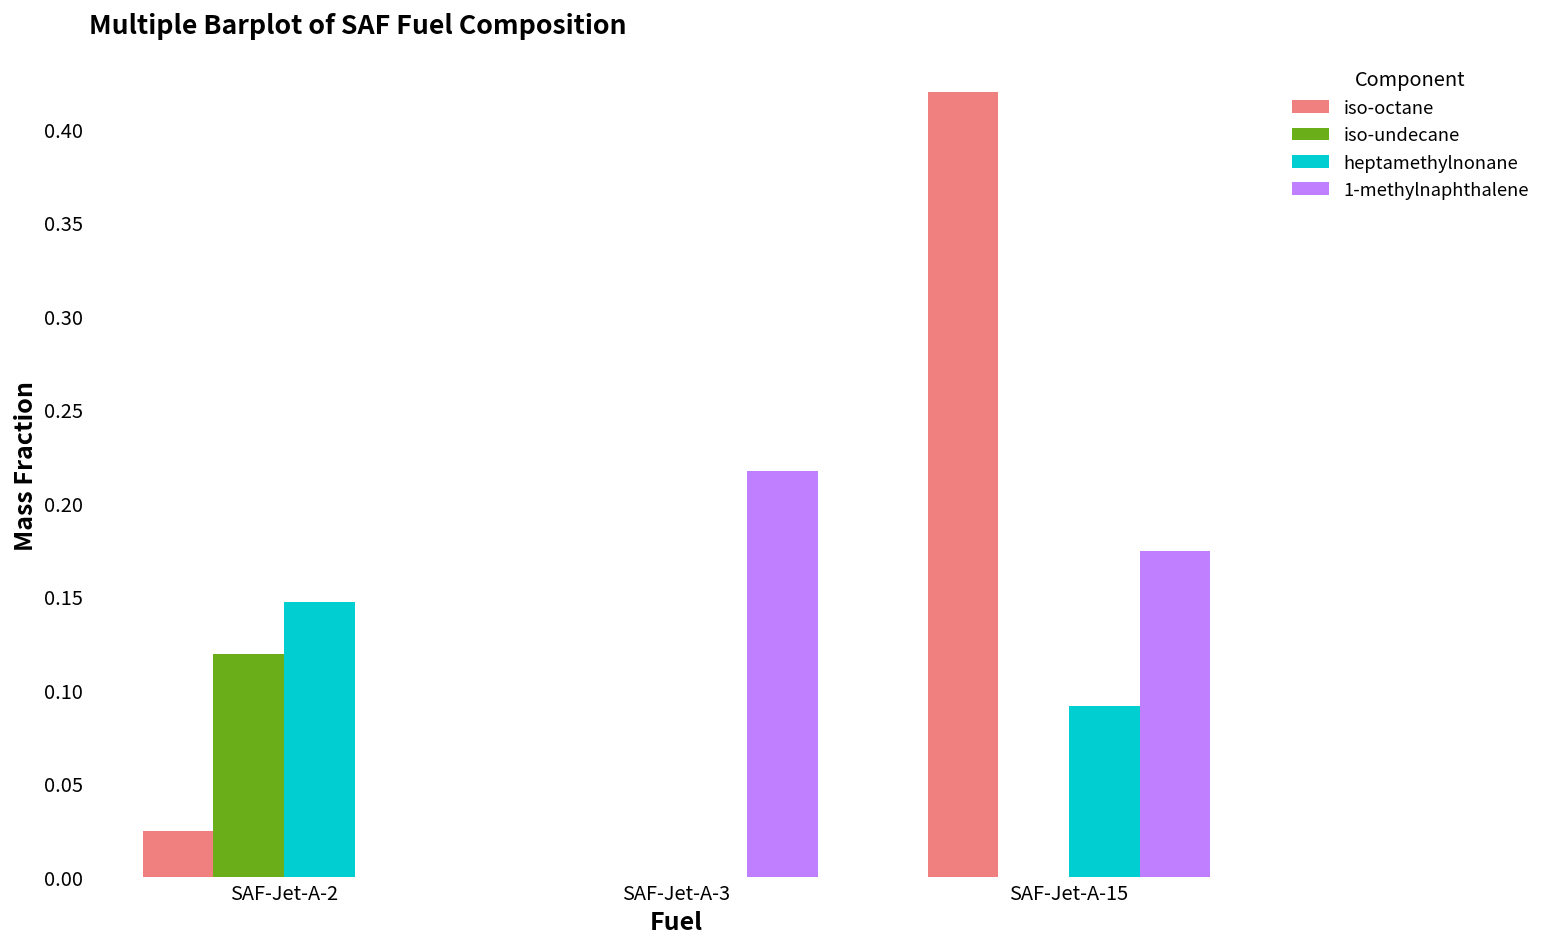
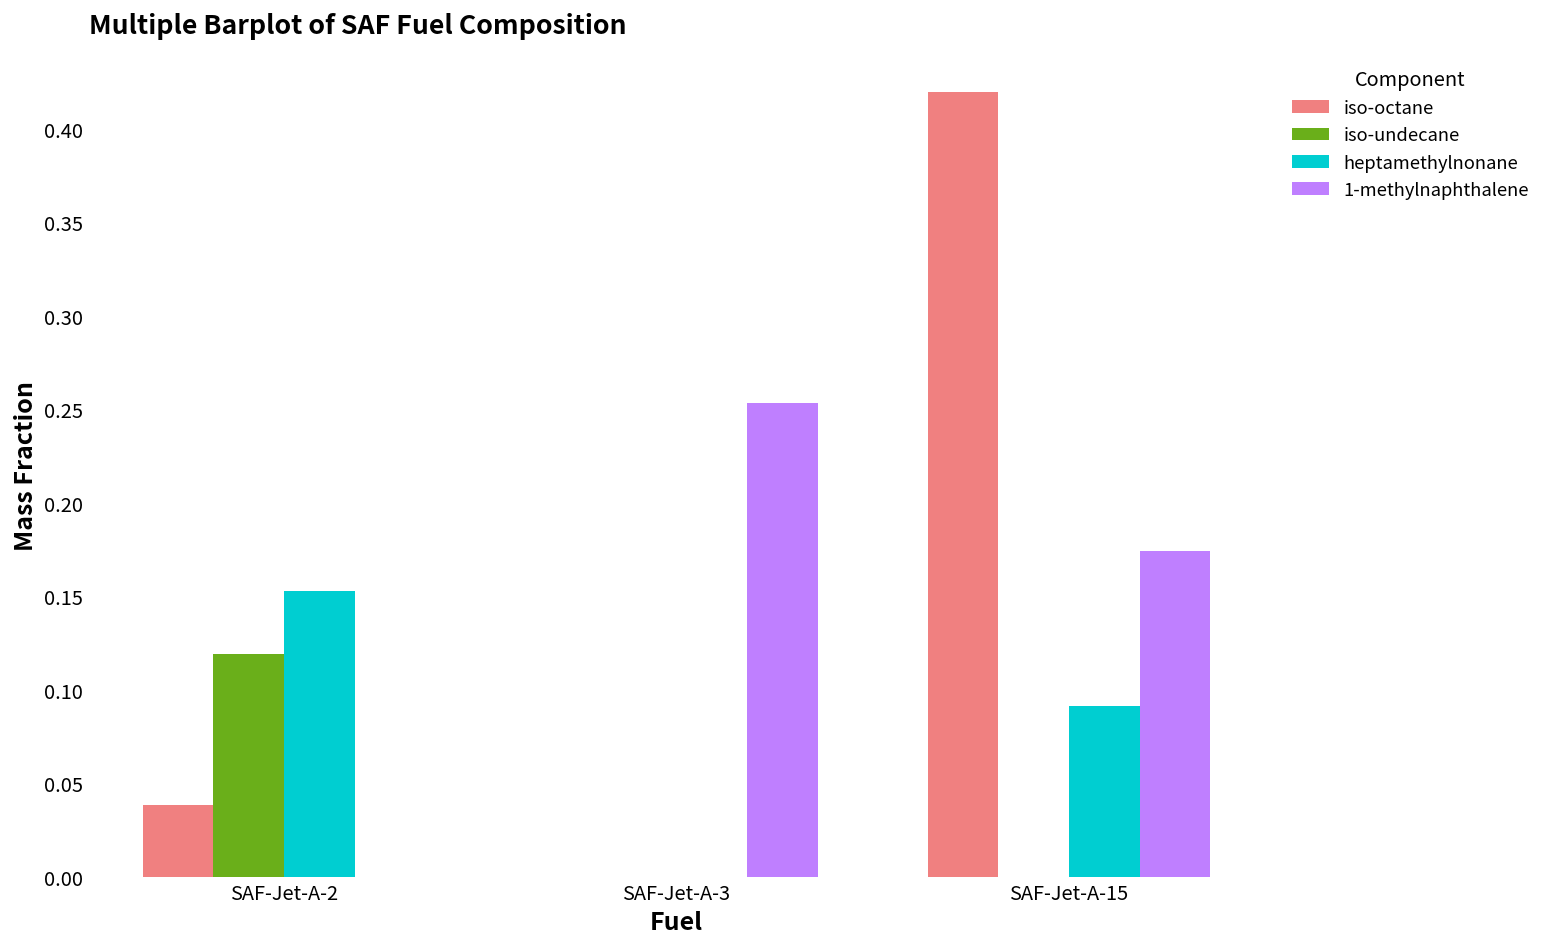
  {
    "iso-octane": {
-     "SAF-Jet-A-2": 0.025,
+     "SAF-Jet-A-2": 0.038,
      "SAF-Jet-A-3": 0.000,
      "SAF-Jet-A-15": 0.420
    },
    "iso-undecane": {
      "SAF-Jet-A-2": 0.119,
      "SAF-Jet-A-3": 0.000,
      "SAF-Jet-A-15": 0.000
    },
    "heptamethylnonane": {
-     "SAF-Jet-A-2": 0.147,
+     "SAF-Jet-A-2": 0.153,
      "SAF-Jet-A-3": 0.000,
      "SAF-Jet-A-15": 0.092
    },
    "1-methylnaphthalene": {
      "SAF-Jet-A-2": 0.000,
-     "SAF-Jet-A-3": 0.217,
+     "SAF-Jet-A-3": 0.254,
      "SAF-Jet-A-15": 0.174
    }
  }
